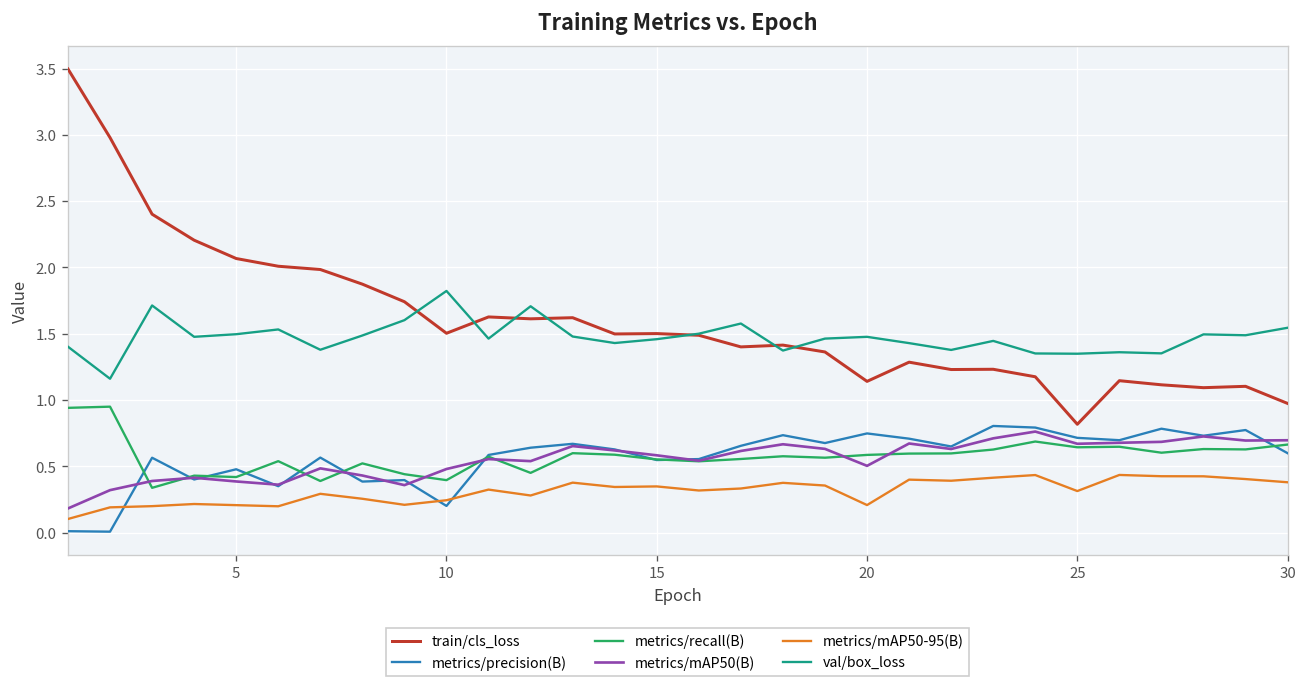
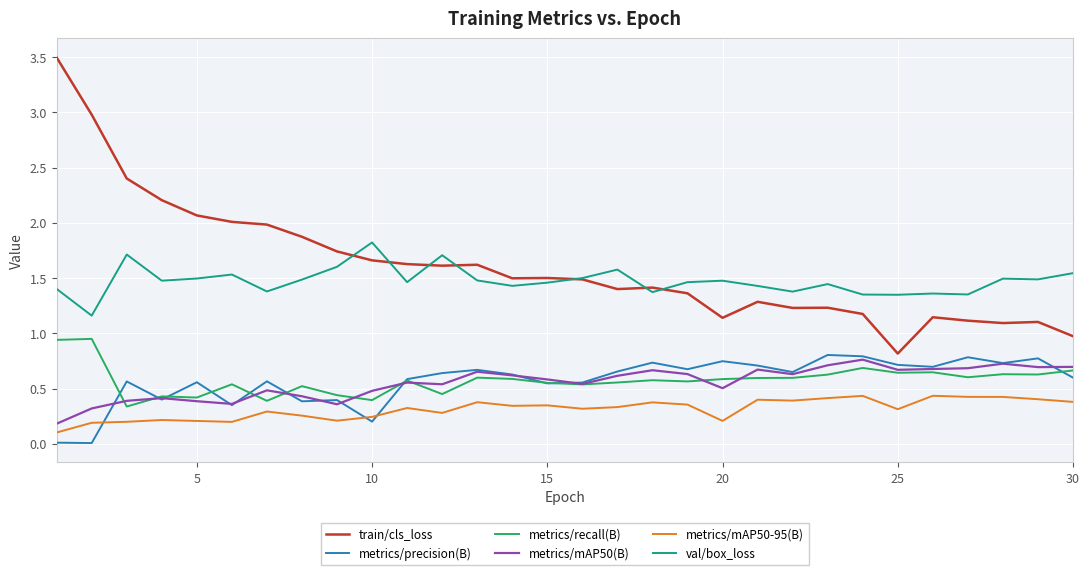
  {
    "train/cls_loss": {
      "5": 2.07,
-     "10": 1.50,
+     "10": 1.66,
      "15": 1.50,
      "20": 1.14,
      "25": 0.82,
      "30": 0.97
    },
    "metrics/precision(B)": {
-     "5": 0.48,
+     "5": 0.56,
      "10": 0.20,
      "20": 0.75,
      "25": 0.71,
      "30": 0.60
    },
    "metrics/mAP50(B)": {
      "5": 0.39,
      "10": 0.48,
      "15": 0.58,
      "20": 0.50,
      "25": 0.67,
      "30": 0.70
    },
    "metrics/mAP50-95(B)": {
      "5": 0.21,
      "10": 0.24,
      "15": 0.35,
      "20": 0.21,
      "25": 0.31,
      "30": 0.38
    }
  }
